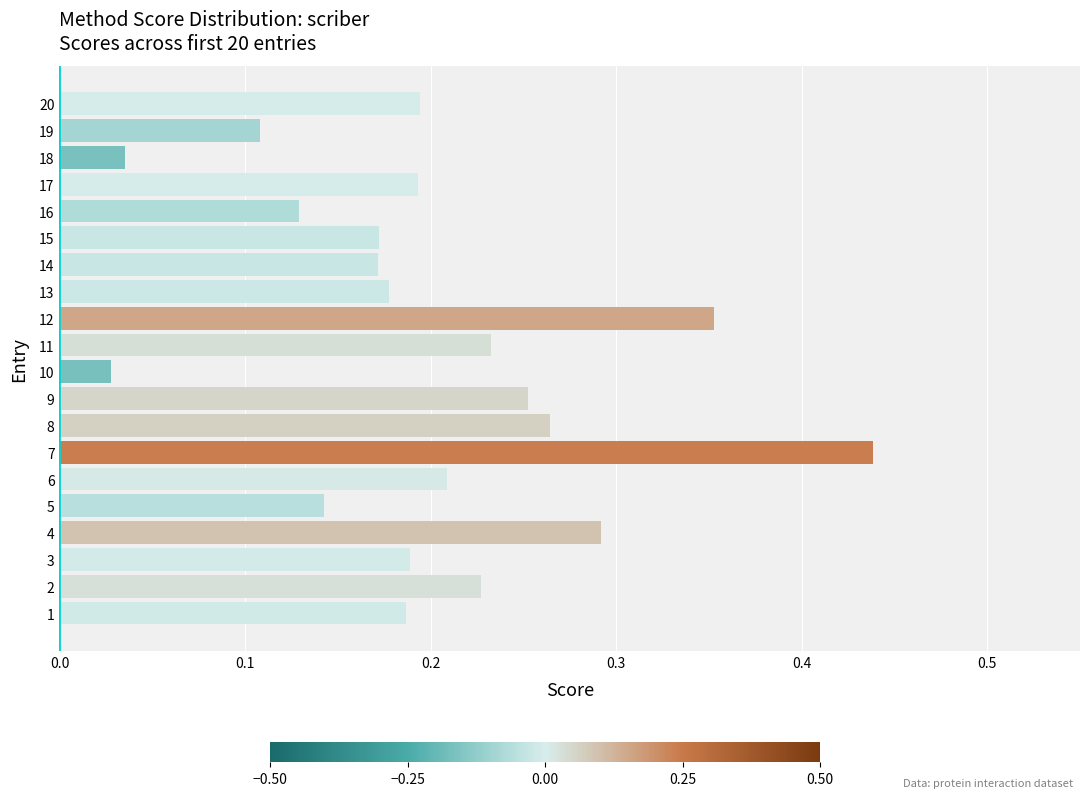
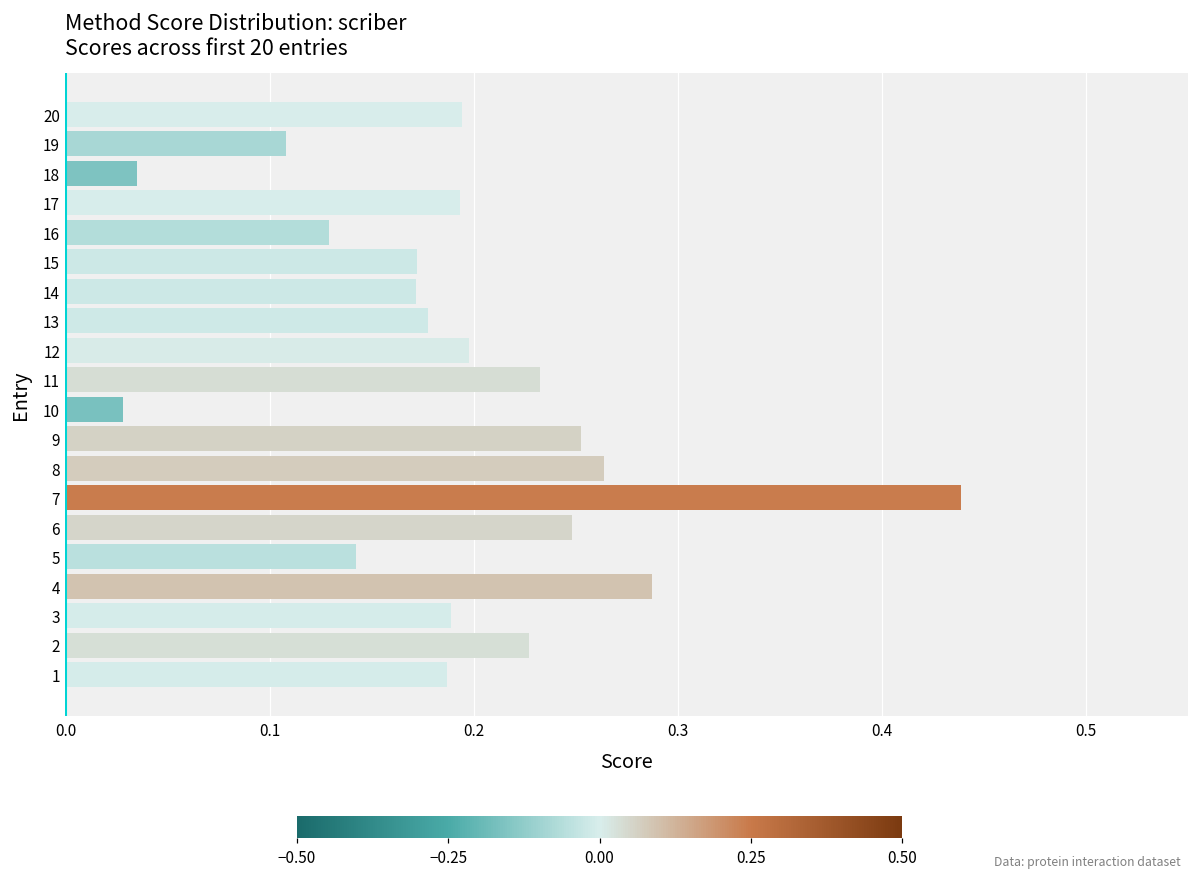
  {
    "20": 0.195,
    "19": 0.108,
    "18": 0.035,
    "17": 0.193,
    "16": 0.129,
    "15": 0.172,
    "14": 0.172,
    "13": 0.177,
-   "12": 0.353,
+   "12": 0.198,
    "11": 0.232,
    "10": 0.028,
    "9": 0.253,
    "8": 0.264,
    "7": 0.439,
-   "6": 0.209,
+   "6": 0.248,
    "5": 0.142,
-   "4": 0.292,
+   "4": 0.287,
    "3": 0.189,
    "2": 0.227,
    "1": 0.187
  }
